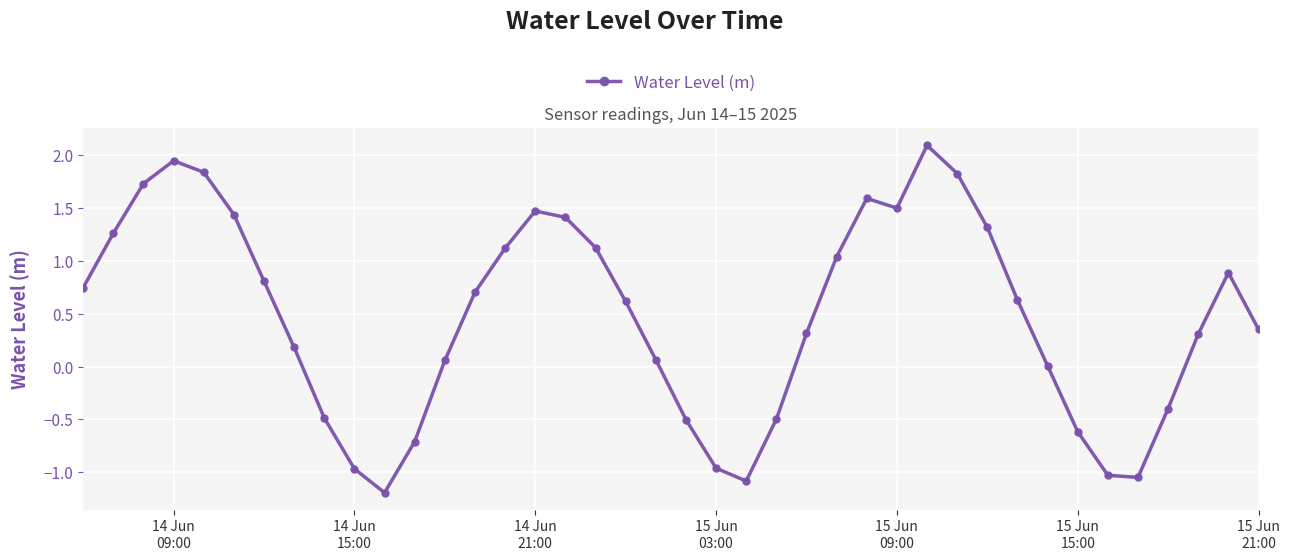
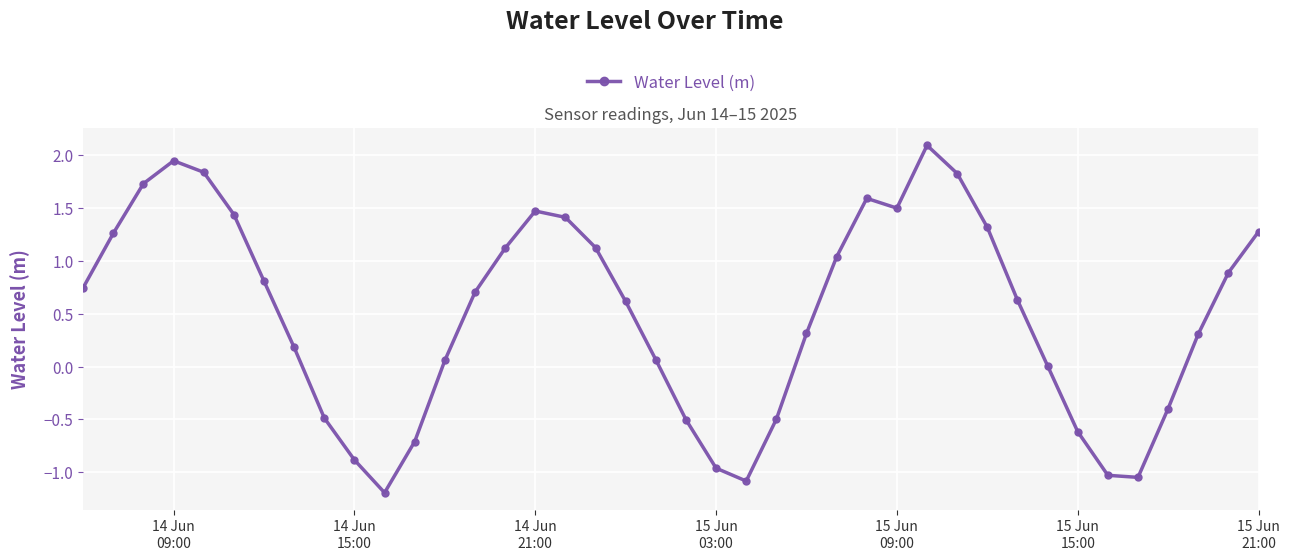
  {
    "14 Jun 09:00": 1.94,
-   "14 Jun 15:00": -0.97,
+   "14 Jun 15:00": -0.88,
    "14 Jun 21:00": 1.47,
    "15 Jun 03:00": -0.96,
    "15 Jun 09:00": 1.49,
    "15 Jun 15:00": -0.62,
-   "15 Jun 21:00": 0.35
+   "15 Jun 21:00": 1.27
  }
